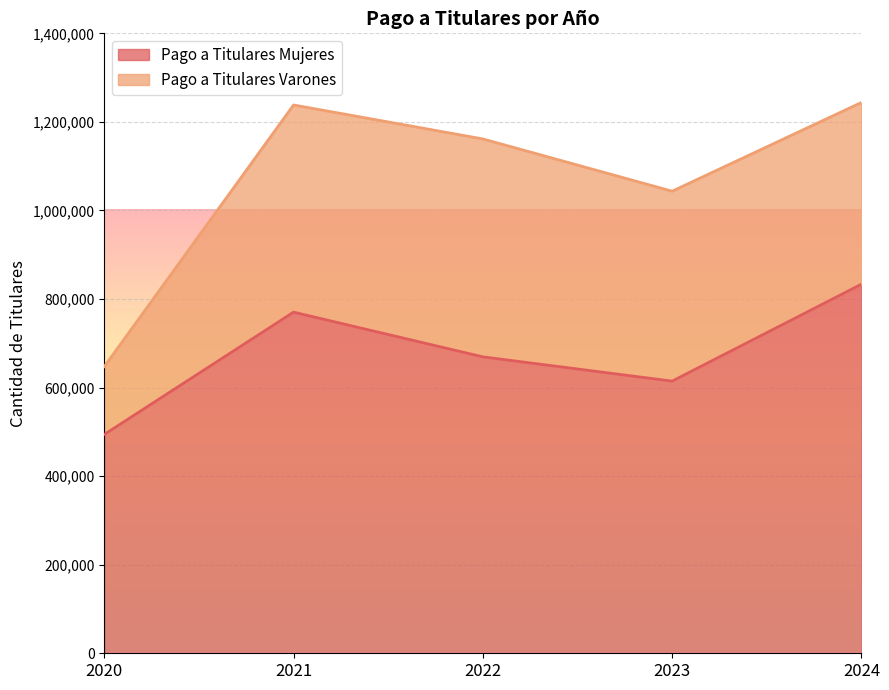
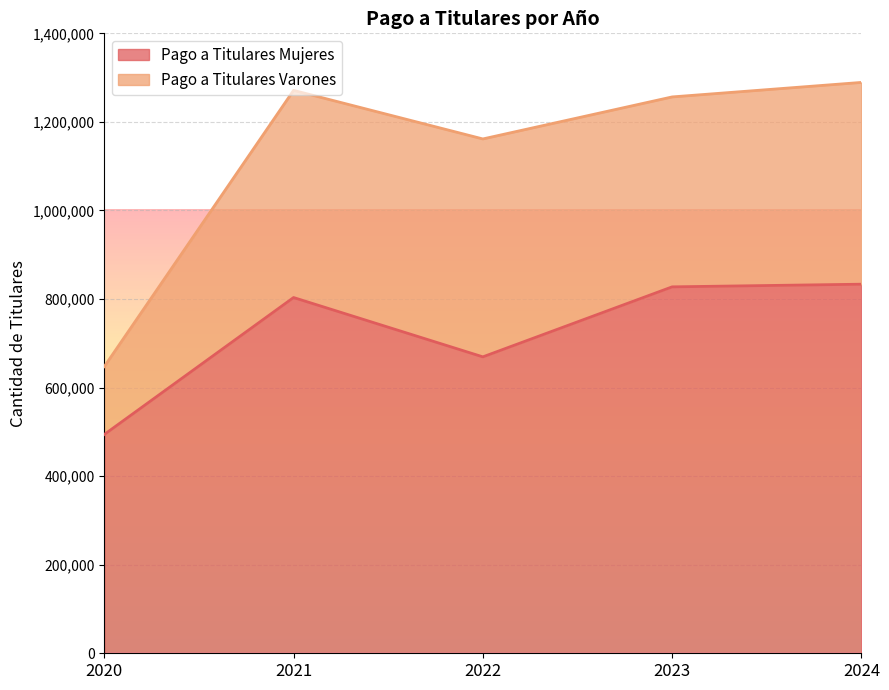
  {
    "Pago a Titulares Mujeres": {
      "2020": "490,000",
-     "2021": "770,000",
+     "2021": "800,000",
      "2022": "670,000",
-     "2023": "610,000",
+     "2023": "830,000",
      "2024": "830,000"
    },
    "Pago a Titulares Varones": {
      "2020": "150,000",
      "2022": "490,000",
      "2023": "430,000",
-     "2024": "410,000"
+     "2024": "460,000"
    }
  }
